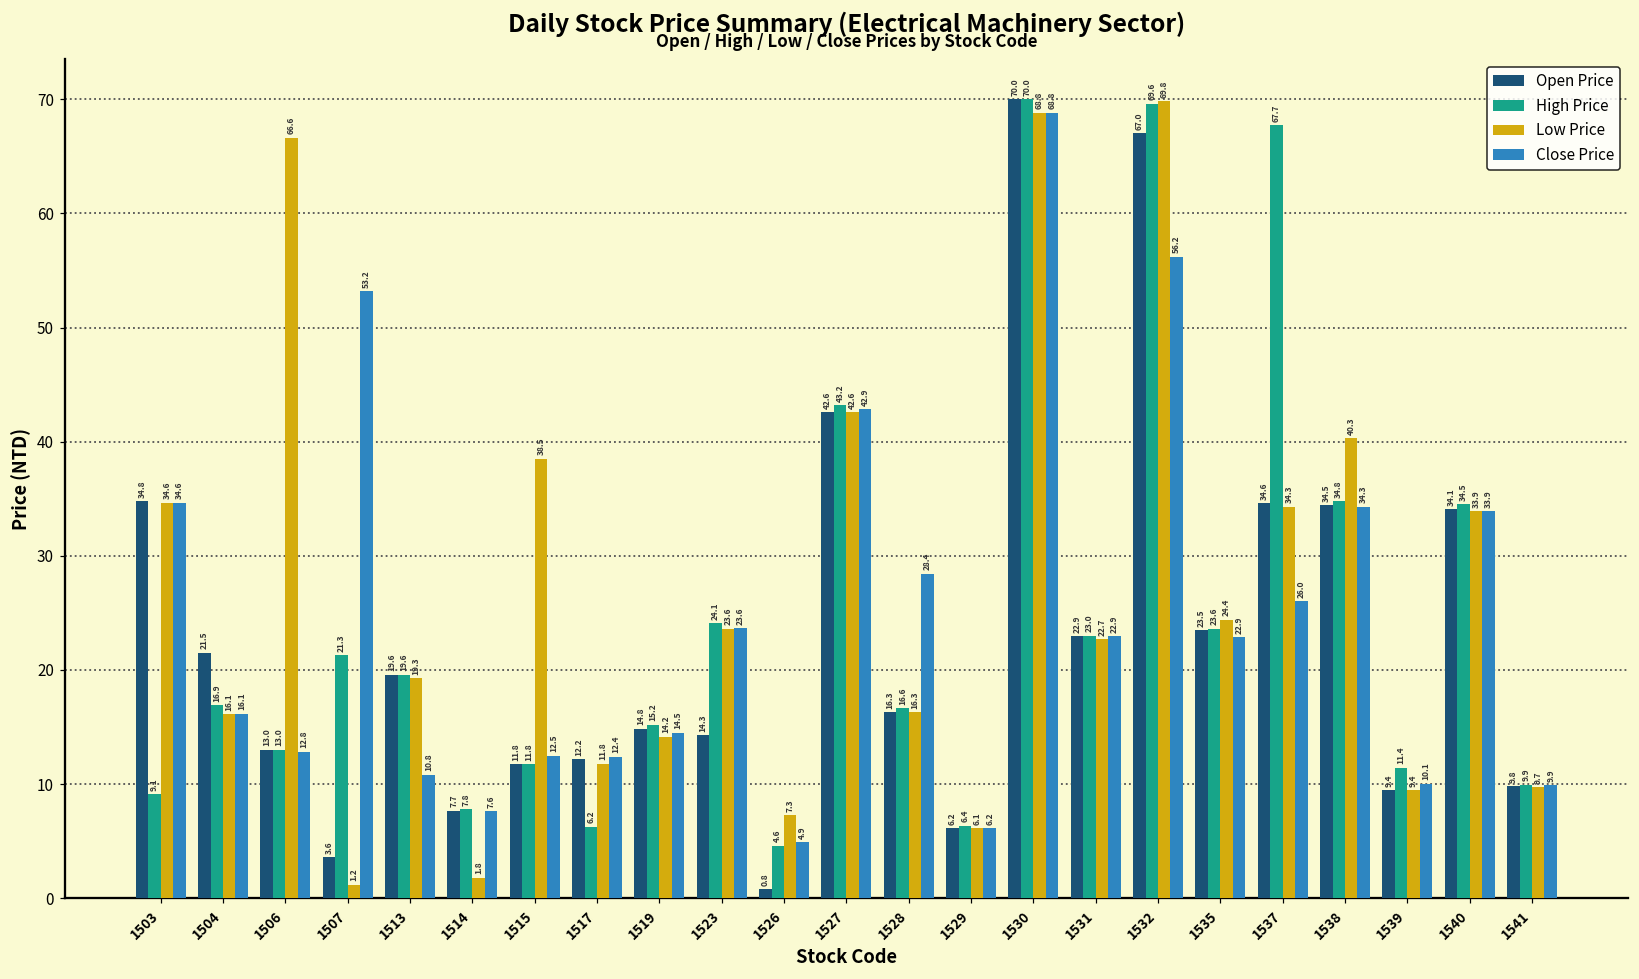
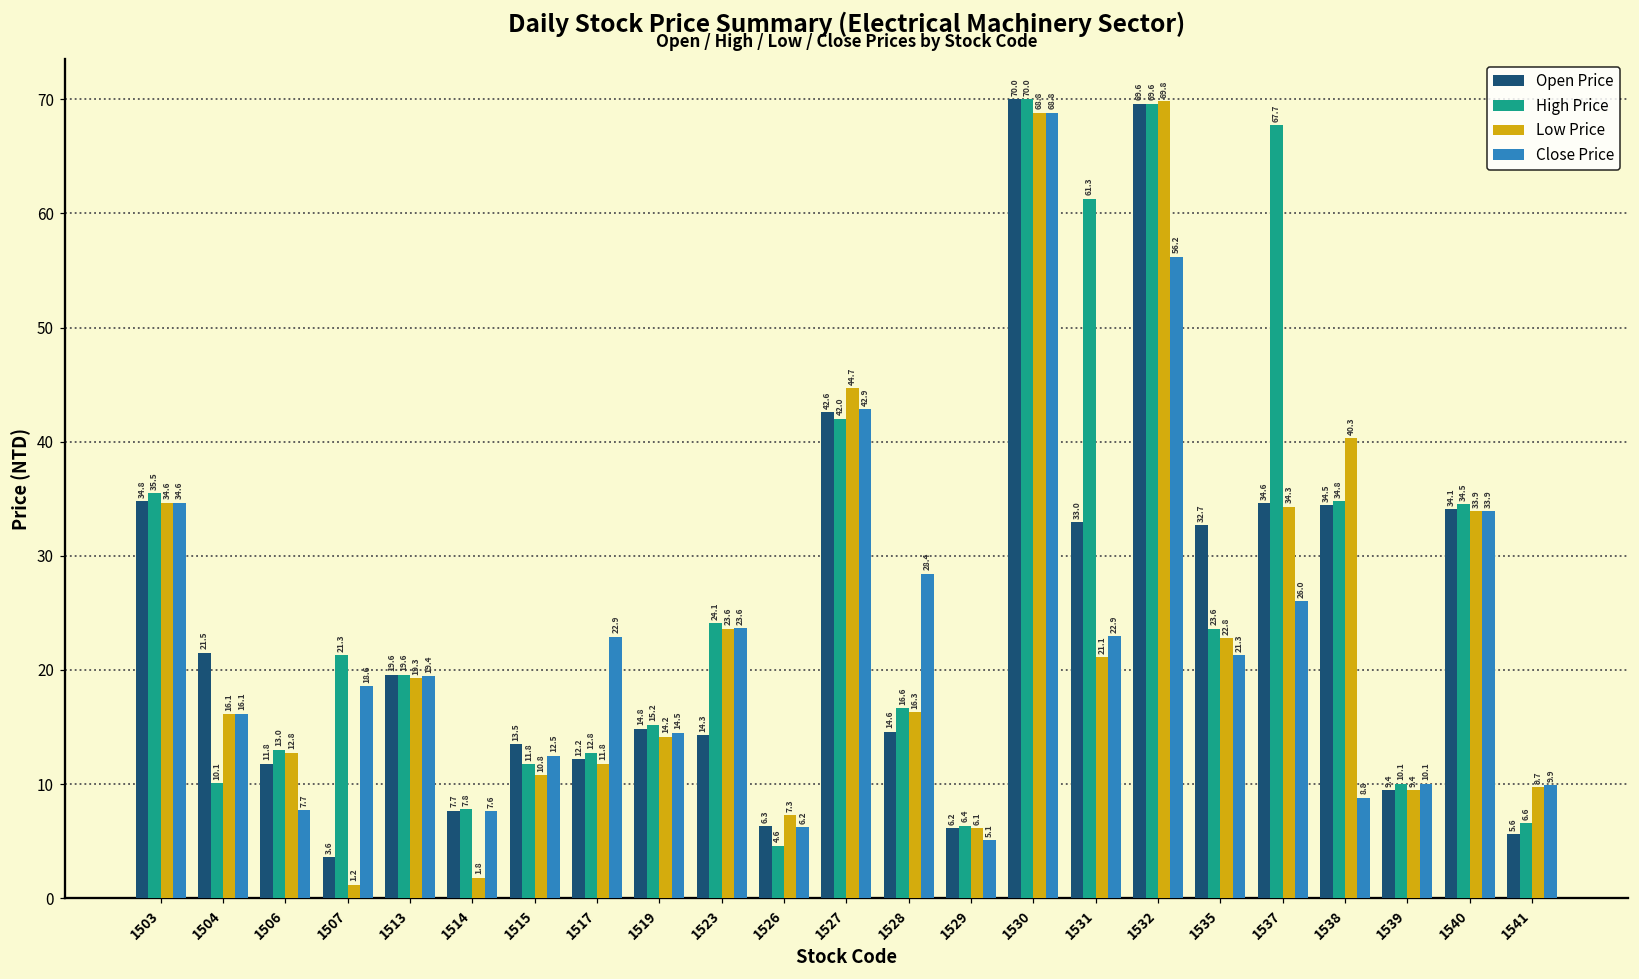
  {
    "Open Price": {
      "1503": 34.8,
      "1504": 21.5,
-     "1506": 13.0,
+     "1506": 11.8,
      "1507": 3.6,
      "1513": 19.6,
      "1514": 7.7,
-     "1515": 11.8,
+     "1515": 13.5,
      "1517": 12.2,
      "1519": 14.8,
      "1523": 14.3,
-     "1526": 0.8,
+     "1526": 6.3,
      "1527": 42.6,
-     "1528": 16.3,
+     "1528": 14.6,
      "1529": 6.2,
      "1530": 70.0,
-     "1531": 22.9,
-     "1532": 67.0,
-     "1535": 23.5,
+     "1531": 33.0,
+     "1532": 69.6,
+     "1535": 32.7,
      "1537": 34.6,
      "1538": 34.5,
      "1539": 9.4,
      "1540": 34.1,
-     "1541": 9.8
+     "1541": 5.6
    },
    "High Price": {
-     "1503": 9.1,
-     "1504": 16.9,
+     "1503": 35.5,
+     "1504": 10.1,
      "1506": 13.0,
      "1507": 21.3,
      "1513": 19.6,
      "1514": 7.8,
      "1515": 11.8,
-     "1517": 6.2,
+     "1517": 12.8,
      "1519": 15.2,
      "1523": 24.1,
      "1526": 4.6,
-     "1527": 43.2,
+     "1527": 42.0,
      "1528": 16.6,
      "1529": 6.4,
      "1530": 70.0,
-     "1531": 23.0,
+     "1531": 61.3,
      "1532": 69.6,
      "1535": 23.6,
      "1537": 67.7,
      "1538": 34.8,
-     "1539": 11.4,
+     "1539": 10.1,
      "1540": 34.5,
-     "1541": 9.9
+     "1541": 6.6
    },
    "Low Price": {
      "1503": 34.6,
      "1504": 16.1,
-     "1506": 66.6,
+     "1506": 12.8,
      "1507": 1.2,
      "1513": 19.3,
      "1514": 1.8,
-     "1515": 38.5,
+     "1515": 10.8,
      "1517": 11.8,
      "1519": 14.2,
      "1523": 23.6,
      "1526": 7.3,
-     "1527": 42.6,
+     "1527": 44.7,
      "1528": 16.3,
      "1529": 6.1,
      "1530": 68.8,
-     "1531": 22.7,
+     "1531": 21.1,
      "1532": 69.8,
-     "1535": 24.4,
+     "1535": 22.8,
      "1537": 34.3,
      "1538": 40.3,
      "1539": 9.4,
      "1540": 33.9,
      "1541": 9.7
    },
    "Close Price": {
      "1503": 34.6,
      "1504": 16.1,
-     "1506": 12.8,
-     "1507": 53.2,
-     "1513": 10.8,
+     "1506": 7.7,
+     "1507": 18.6,
+     "1513": 19.4,
      "1514": 7.6,
      "1515": 12.5,
-     "1517": 12.4,
+     "1517": 22.9,
      "1519": 14.5,
      "1523": 23.6,
-     "1526": 4.9,
+     "1526": 6.2,
      "1527": 42.9,
      "1528": 28.4,
-     "1529": 6.2,
+     "1529": 5.1,
      "1530": 68.8,
      "1531": 22.9,
      "1532": 56.2,
-     "1535": 22.9,
+     "1535": 21.3,
      "1537": 26.0,
-     "1538": 34.3,
+     "1538": 8.8,
      "1539": 10.1,
      "1540": 33.9,
      "1541": 9.9
    }
  }
